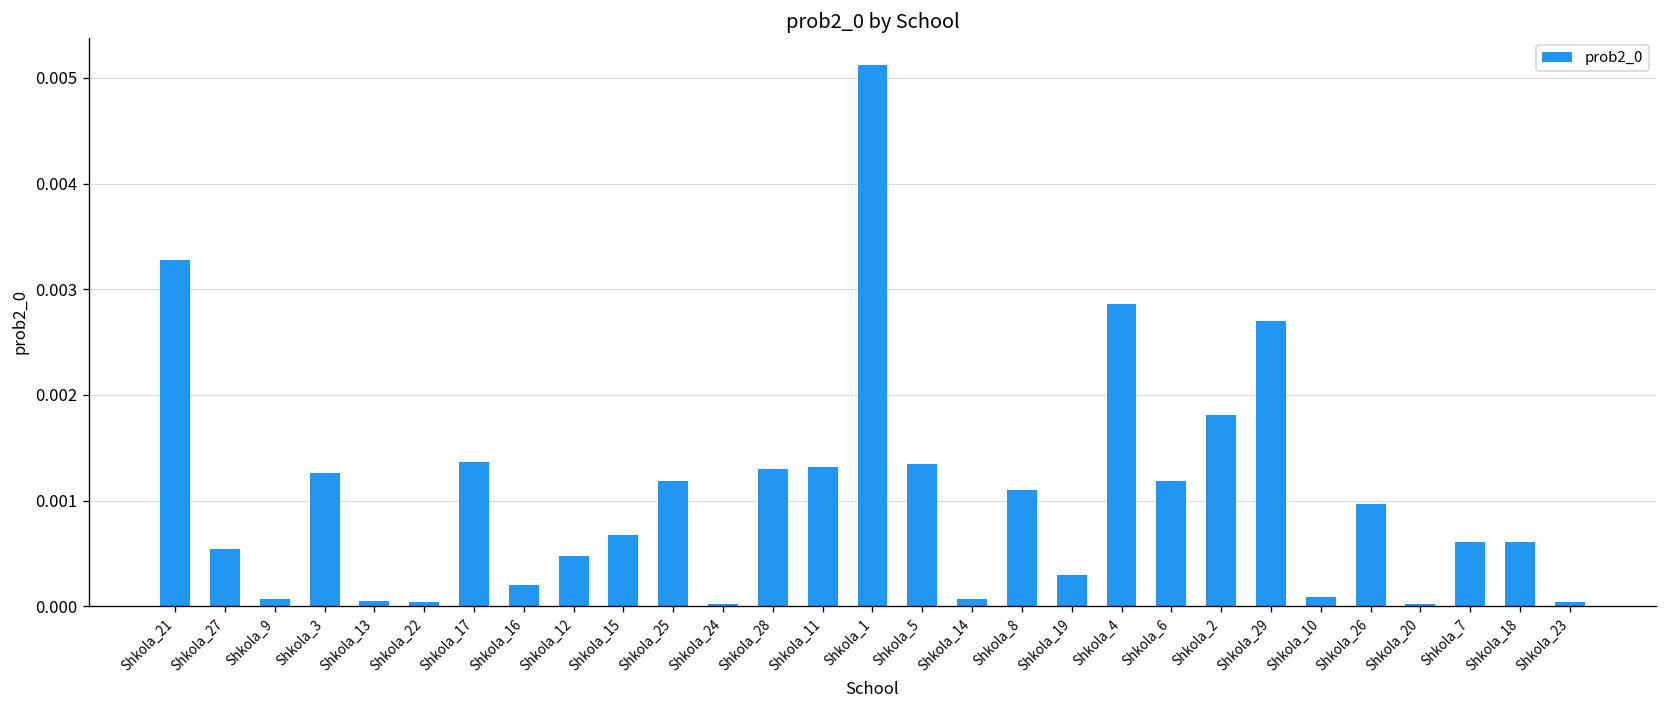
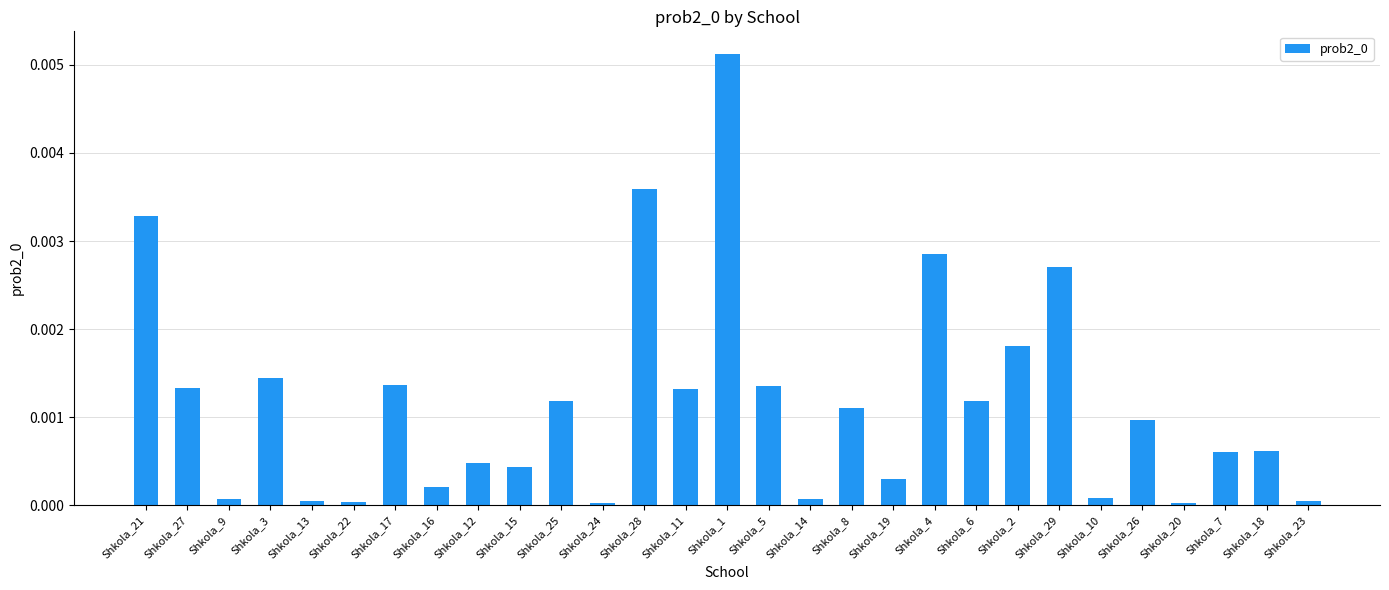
  {
    "Shkola_21": 0.0033,
-   "Shkola_27": 0.0005,
+   "Shkola_27": 0.0013,
    "Shkola_9": 0.0001,
-   "Shkola_3": 0.0013,
+   "Shkola_3": 0.0014,
    "Shkola_13": 0.0000,
    "Shkola_22": 0.0000,
    "Shkola_17": 0.0014,
    "Shkola_16": 0.0002,
    "Shkola_12": 0.0005,
-   "Shkola_15": 0.0007,
+   "Shkola_15": 0.0004,
    "Shkola_25": 0.0012,
-   "Shkola_28": 0.0013,
+   "Shkola_28": 0.0036,
    "Shkola_11": 0.0013,
    "Shkola_1": 0.0051,
    "Shkola_5": 0.0014,
    "Shkola_14": 0.0001,
    "Shkola_8": 0.0011,
    "Shkola_19": 0.0003,
    "Shkola_4": 0.0029,
    "Shkola_6": 0.0012,
    "Shkola_2": 0.0018,
    "Shkola_29": 0.0027,
    "Shkola_10": 0.0001,
    "Shkola_26": 0.0010,
    "Shkola_7": 0.0006,
    "Shkola_18": 0.0006,
    "Shkola_23": 0.0000
  }
